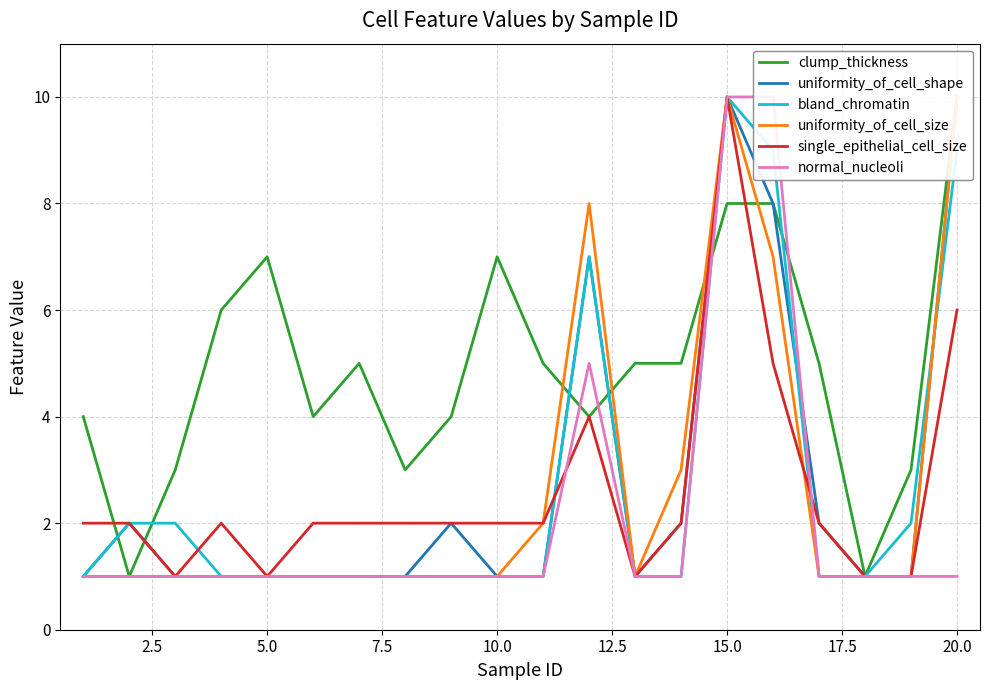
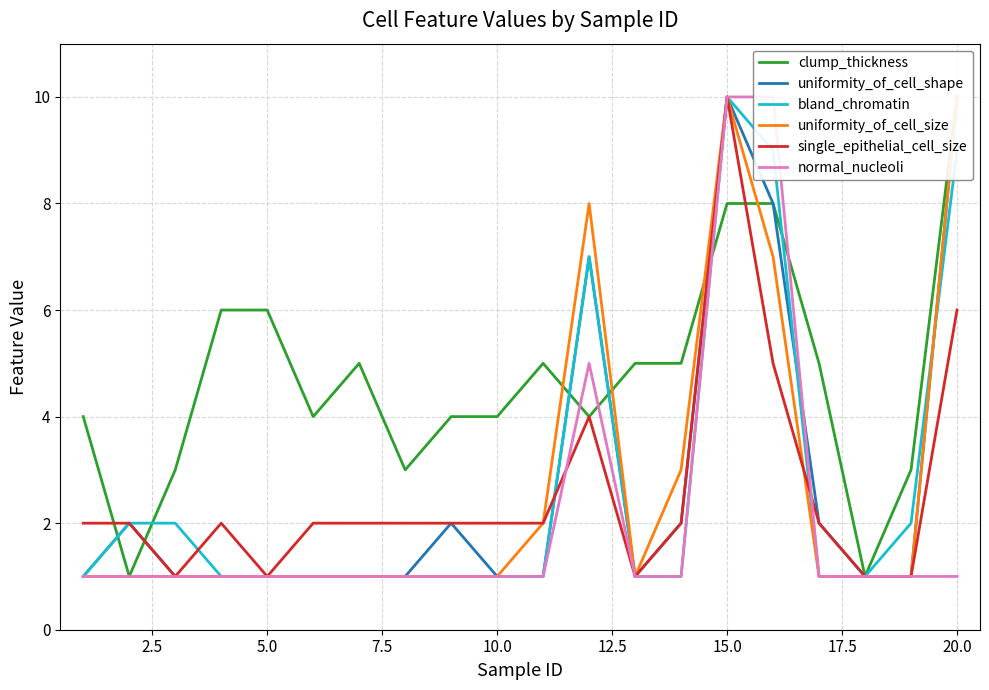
  {
    "clump_thickness": {
-     "5.0": 7,
-     "10.0": 7,
+     "5.0": 6,
+     "10.0": 4,
      "15.0": 8
    },
    "single_epithelial_cell_size": {
      "10.0": 2,
      "20.0": 6
    },
    "normal_nucleoli": {
      "20.0": 1
    }
  }
